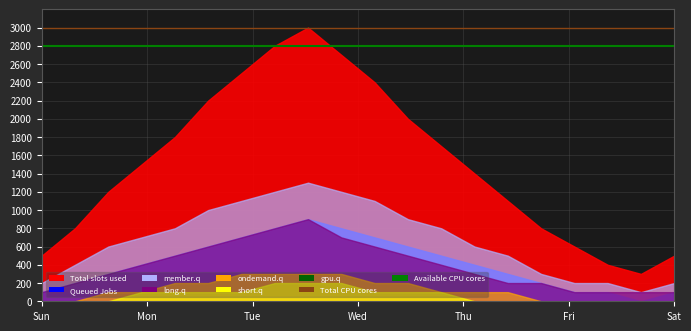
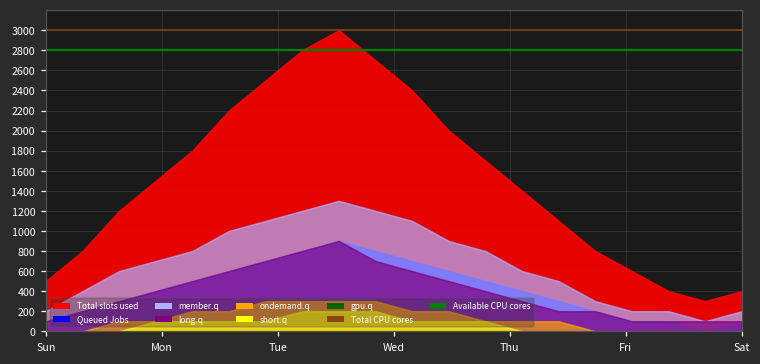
  {
    "Total slots used": {
      "Sun": 500,
-     "Sat": 500
+     "Sat": 400
    },
    "member.q": {
      "Sun": 200,
      "Sat": 200
    }
  }
